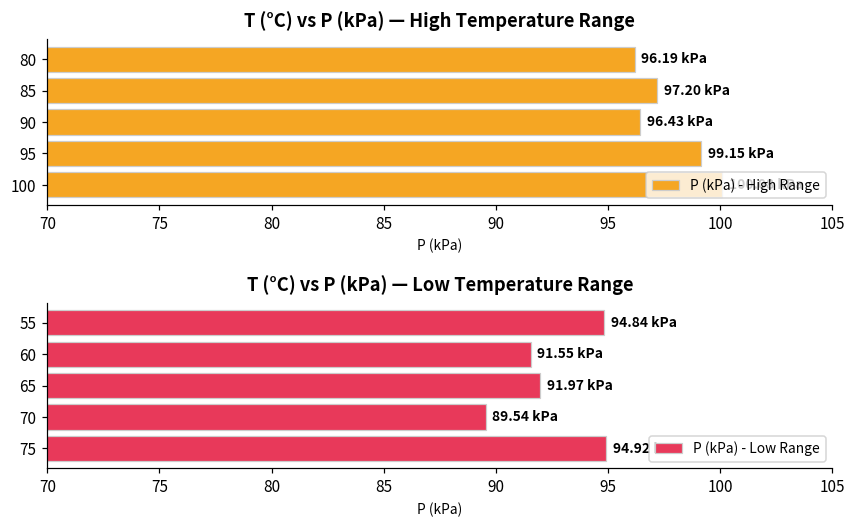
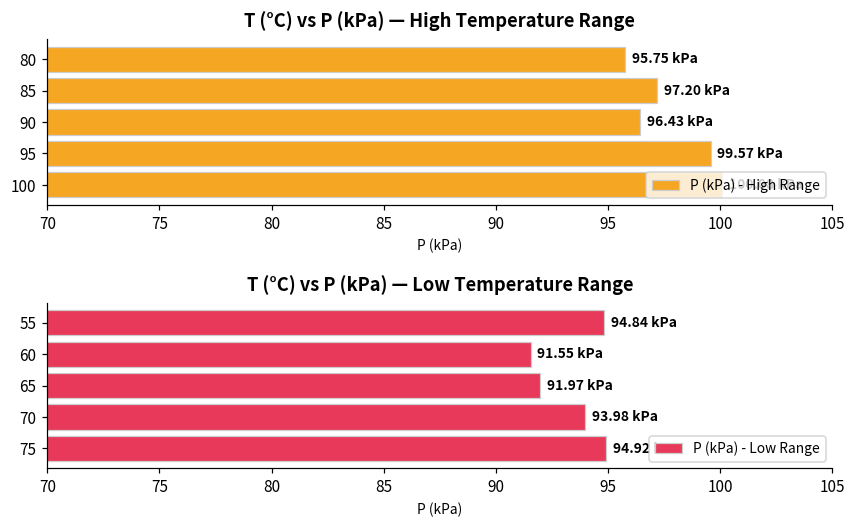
  {
    "T (°C) vs P (kPa) — High Temperature Range": {
-     "80": 96.19,
+     "80": 95.75,
      "85": 97.20,
      "90": 96.43,
-     "95": 99.15
+     "95": 99.57
    },
    "T (°C) vs P (kPa) — Low Temperature Range": {
      "55": 94.84,
      "60": 91.55,
      "65": 91.97,
-     "70": 89.54
+     "70": 93.98
    }
  }
